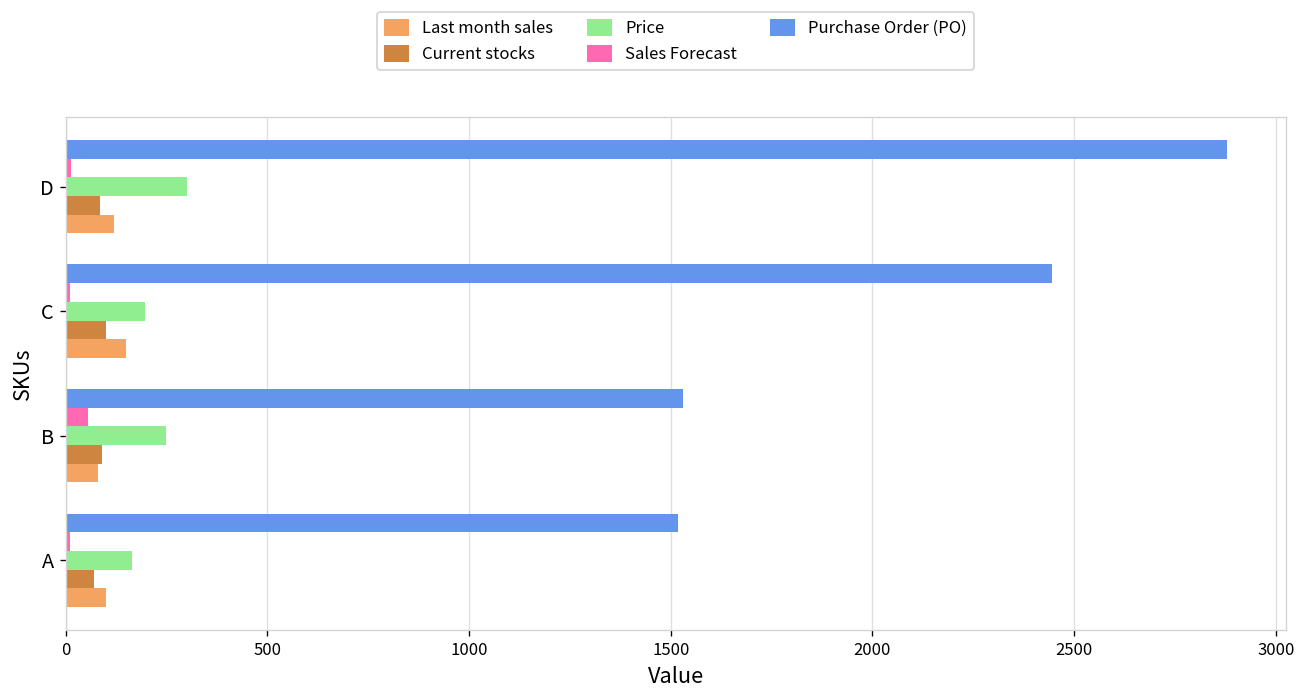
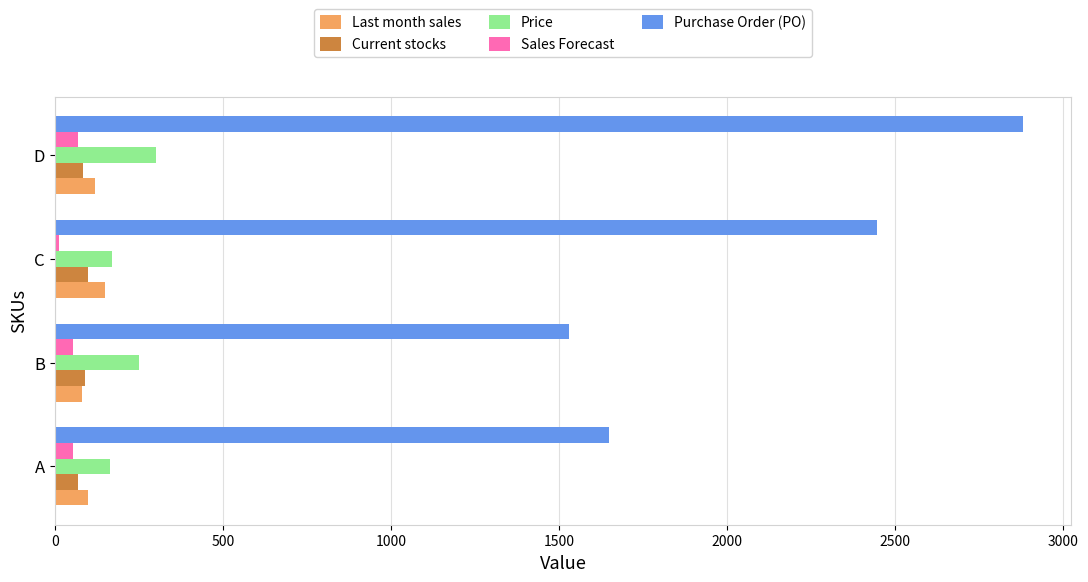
  {
    "Price": {
      "D": 300,
-     "C": 200,
+     "C": 170,
      "B": 250,
      "A": 170
    },
    "Sales Forecast": {
-     "D": 10,
+     "D": 70,
      "C": 10,
      "B": 60,
-     "A": 10
+     "A": 60
    },
    "Purchase Order (PO)": {
      "D": 2880,
      "C": 2450,
      "B": 1530,
-     "A": 1520
+     "A": 1650
    }
  }
